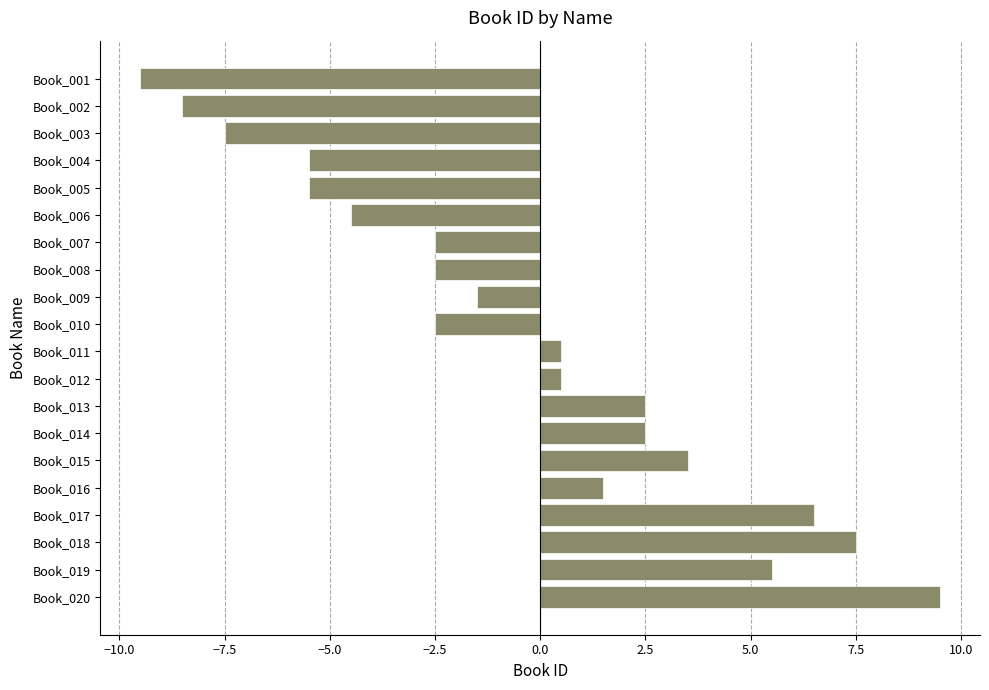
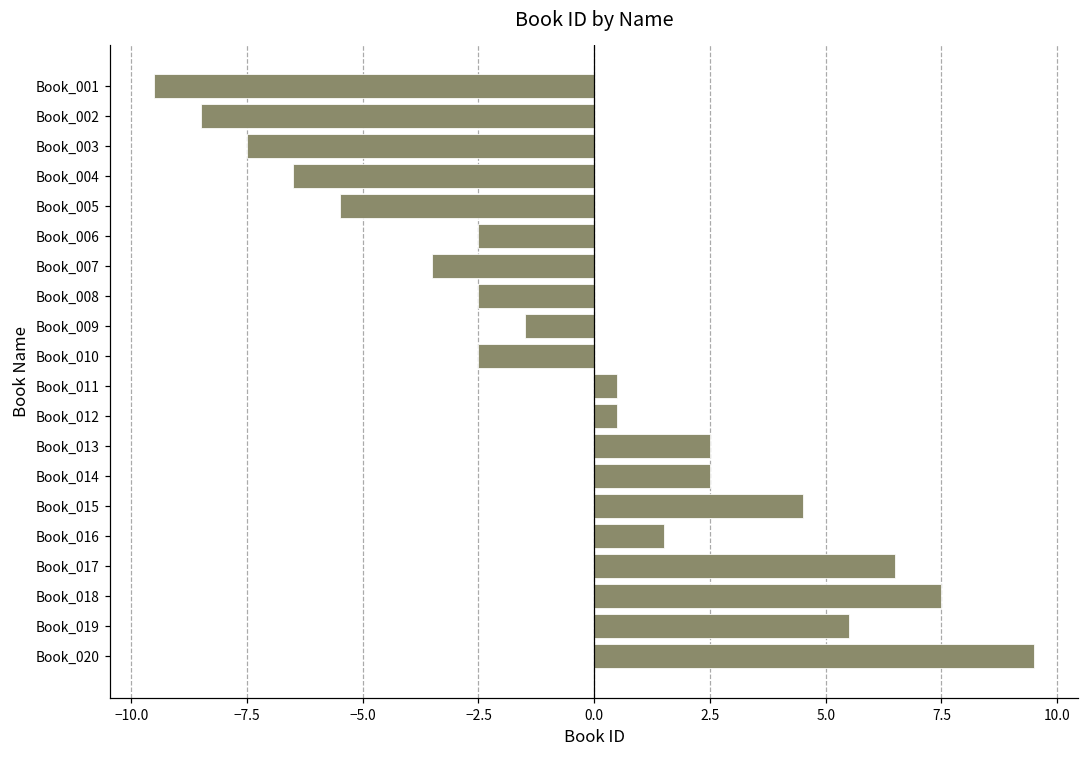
  {
    "Book_001": -9.5,
    "Book_002": -8.5,
    "Book_003": -7.5,
-   "Book_004": -5.5,
+   "Book_004": -6.5,
    "Book_005": -5.5,
-   "Book_006": -4.5,
-   "Book_007": -2.5,
+   "Book_006": -2.5,
+   "Book_007": -3.5,
    "Book_008": -2.5,
    "Book_009": -1.5,
    "Book_010": -2.5,
    "Book_011": 0.5,
    "Book_012": 0.5,
    "Book_013": 2.5,
    "Book_014": 2.5,
-   "Book_015": 3.5,
+   "Book_015": 4.5,
    "Book_016": 1.5,
    "Book_017": 6.5,
    "Book_018": 7.5,
    "Book_019": 5.5,
    "Book_020": 9.5
  }
